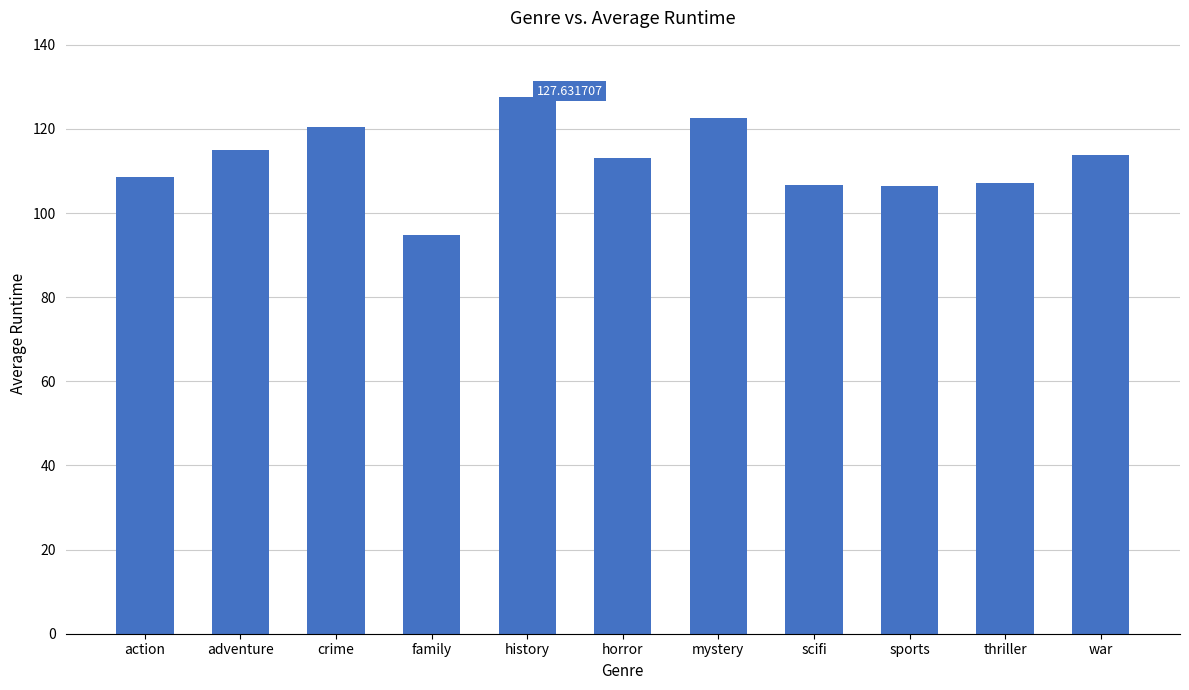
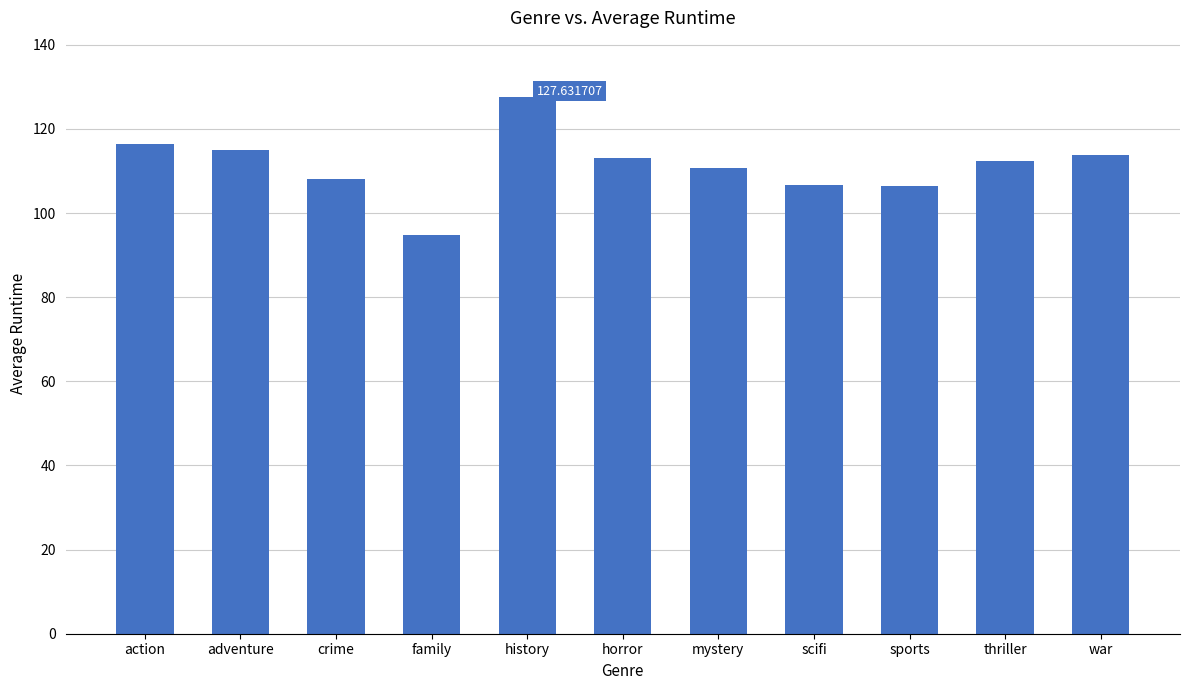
  {
-   "action": 109,
+   "action": 116,
    "adventure": 115,
-   "crime": 120,
+   "crime": 108,
    "family": 95,
    "horror": 113,
-   "mystery": 123,
+   "mystery": 111,
    "scifi": 107,
    "sports": 106,
-   "thriller": 107,
+   "thriller": 112,
    "war": 114
  }
